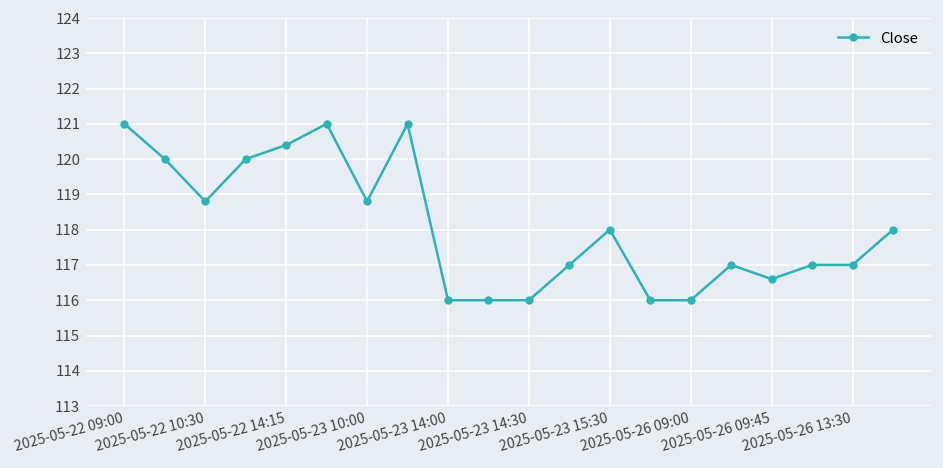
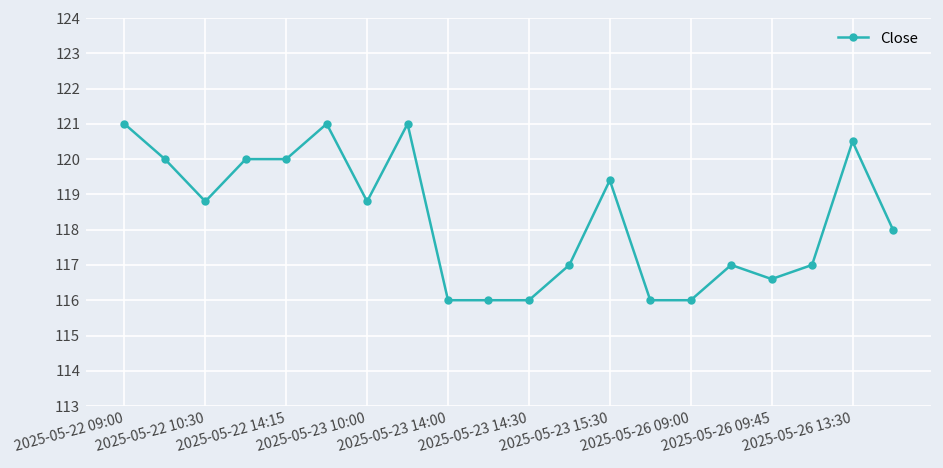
  {
    "2025-05-22 09:00": 121.0,
    "2025-05-22 10:30": 118.8,
-   "2025-05-22 14:15": 120.4,
+   "2025-05-22 14:15": 120.0,
    "2025-05-23 10:00": 118.8,
    "2025-05-23 14:00": 116.0,
    "2025-05-23 14:30": 116.0,
-   "2025-05-23 15:30": 118.0,
+   "2025-05-23 15:30": 119.4,
    "2025-05-26 09:00": 116.0,
    "2025-05-26 09:45": 116.6,
-   "2025-05-26 13:30": 117.0
+   "2025-05-26 13:30": 120.5
  }
